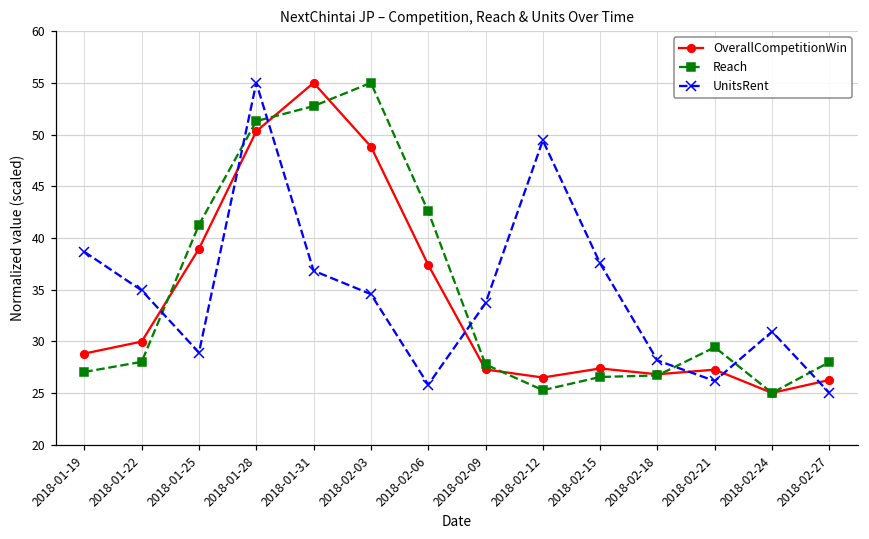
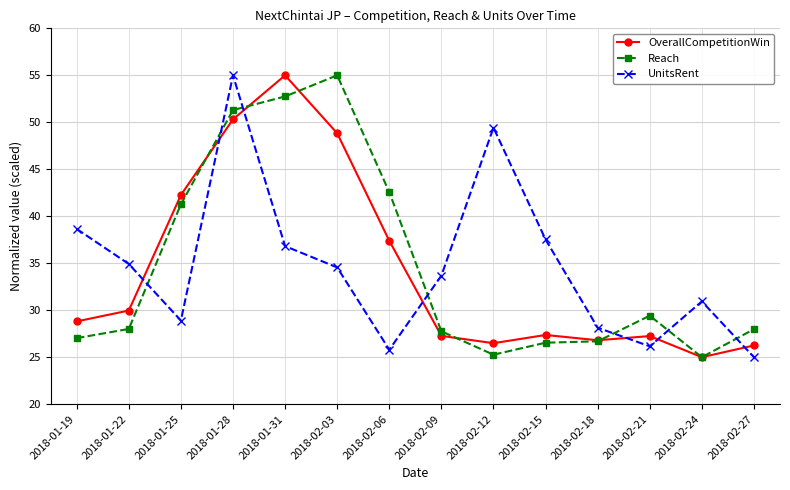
  {
    "OverallCompetitionWin": {
      "2018-01-19": 29,
      "2018-01-22": 30,
-     "2018-01-25": 39,
+     "2018-01-25": 42,
      "2018-01-28": 50,
      "2018-01-31": 55,
      "2018-02-03": 49,
      "2018-02-06": 37,
      "2018-02-09": 27,
      "2018-02-12": 26,
      "2018-02-15": 27,
      "2018-02-21": 27,
      "2018-02-27": 26
    },
    "Reach": {
      "2018-01-19": 27,
      "2018-01-22": 28,
      "2018-01-25": 41,
      "2018-01-28": 51,
      "2018-01-31": 53,
      "2018-02-03": 55,
      "2018-02-06": 43,
      "2018-02-09": 28,
      "2018-02-12": 25,
      "2018-02-15": 27,
      "2018-02-21": 29,
      "2018-02-27": 28
    },
    "UnitsRent": {
      "2018-01-19": 39,
      "2018-01-22": 35,
      "2018-01-25": 29,
      "2018-01-28": 55,
      "2018-01-31": 37,
      "2018-02-03": 35,
      "2018-02-06": 26,
      "2018-02-09": 34,
      "2018-02-12": 49,
      "2018-02-15": 38,
      "2018-02-18": 28,
      "2018-02-21": 26,
      "2018-02-24": 31,
      "2018-02-27": 25
    }
  }
